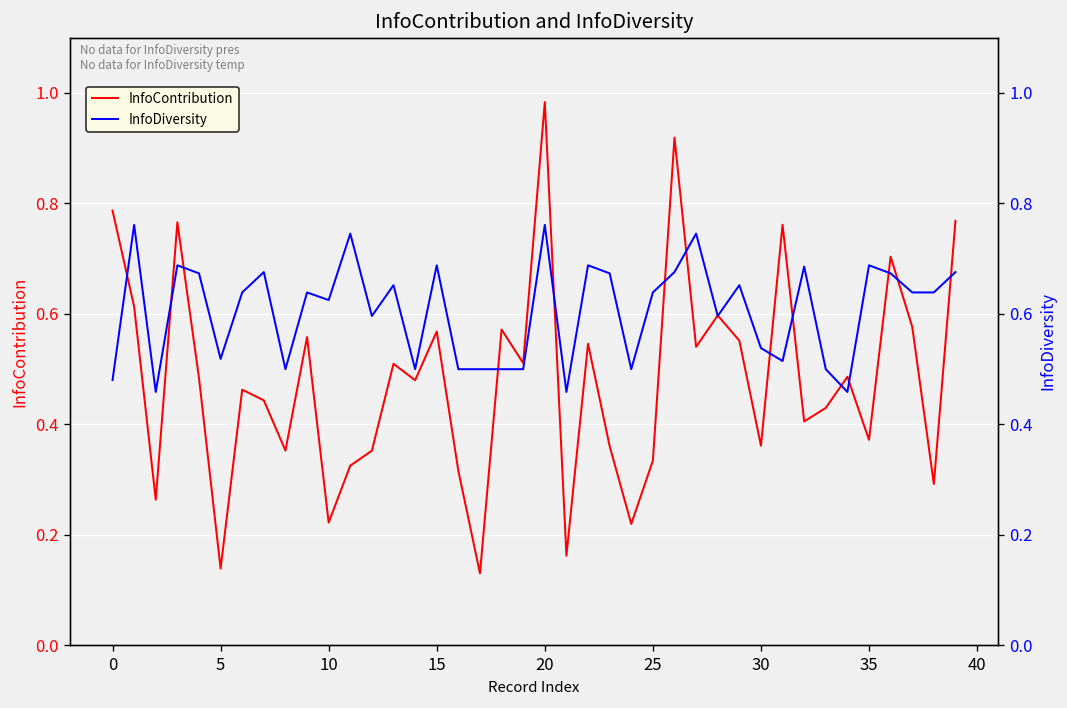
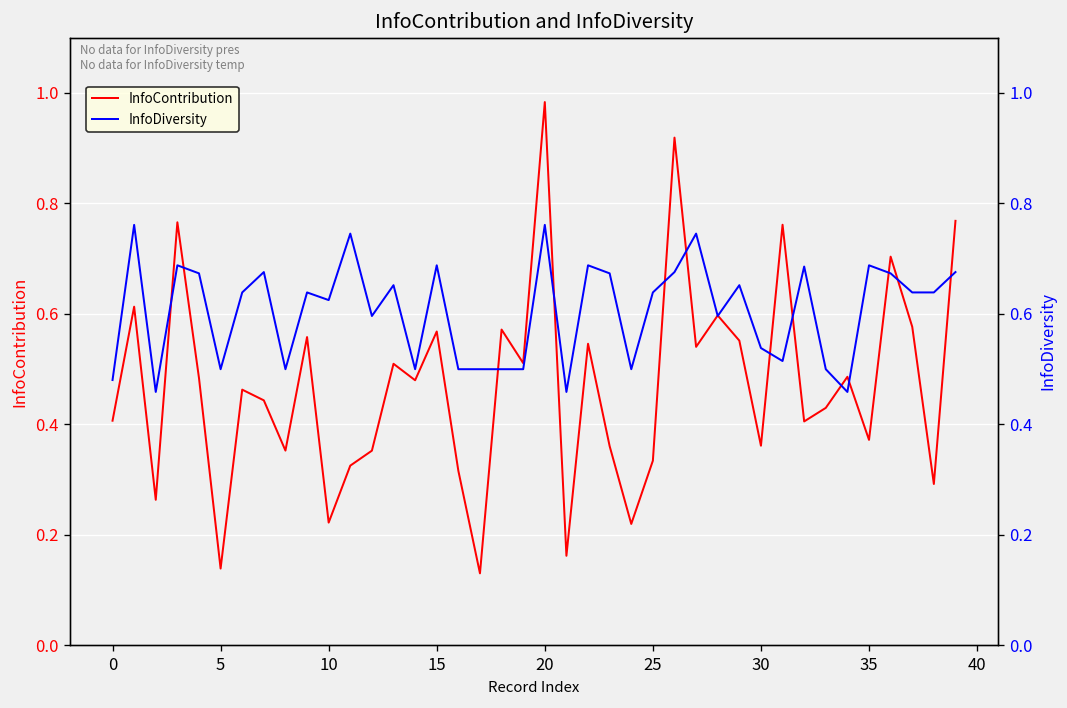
  {
    "InfoContribution": {
-     "0": 0.79,
+     "0": 0.41,
      "5": 0.14,
      "10": 0.22,
      "15": 0.57,
      "20": 0.98,
      "25": 0.33,
      "30": 0.36,
      "35": 0.37
    },
    "InfoDiversity": {
      "0": 0.48,
-     "5": 0.52,
+     "5": 0.50,
      "10": 0.62,
      "15": 0.69,
      "20": 0.76,
      "25": 0.64,
      "30": 0.54,
      "35": 0.69
    }
  }
